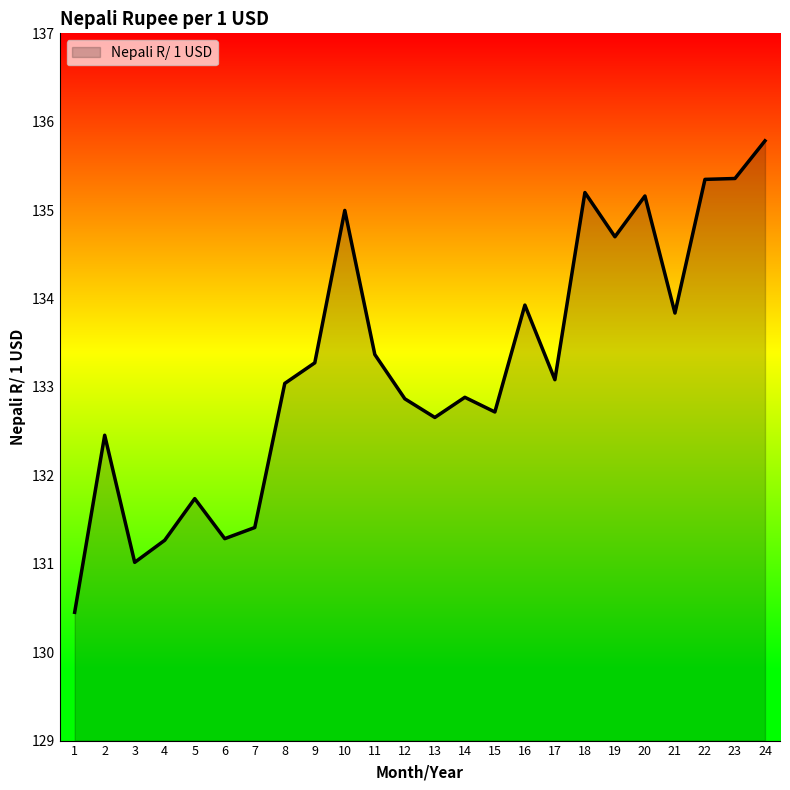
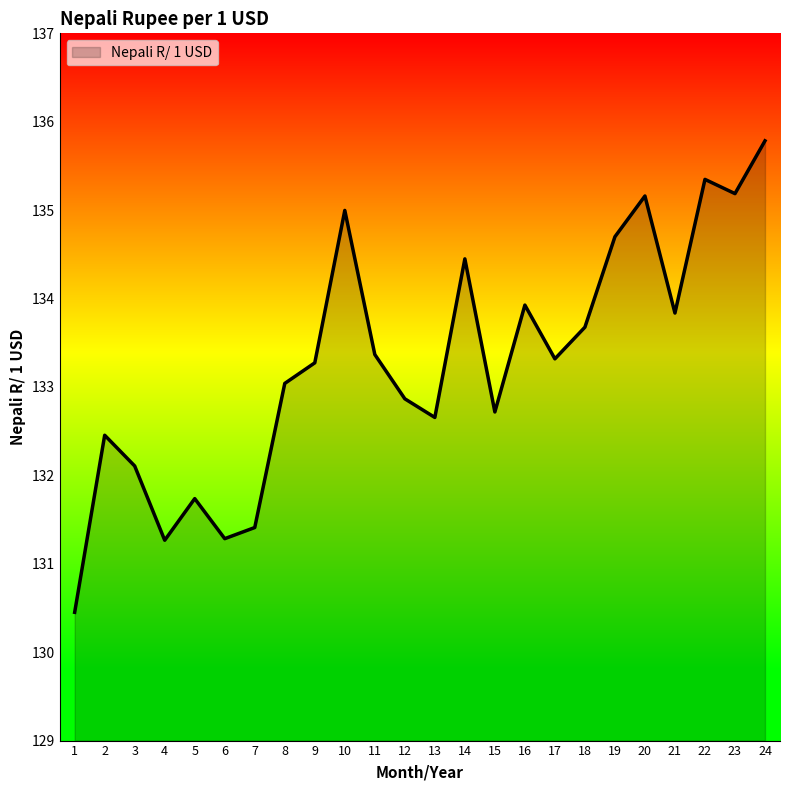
  {
    "1": 130.5,
    "2": 132.5,
-   "3": 131.0,
+   "3": 132.1,
    "4": 131.3,
    "5": 131.7,
    "6": 131.3,
    "7": 131.4,
    "8": 133.0,
    "9": 133.3,
    "10": 135.0,
    "11": 133.4,
    "12": 132.9,
    "13": 132.7,
-   "14": 132.9,
+   "14": 134.4,
    "15": 132.7,
    "16": 133.9,
-   "17": 133.1,
-   "18": 135.2,
+   "17": 133.3,
+   "18": 133.7,
    "19": 134.7,
    "20": 135.2,
    "21": 133.8,
    "22": 135.3,
-   "23": 135.4,
+   "23": 135.2,
    "24": 135.8
  }
